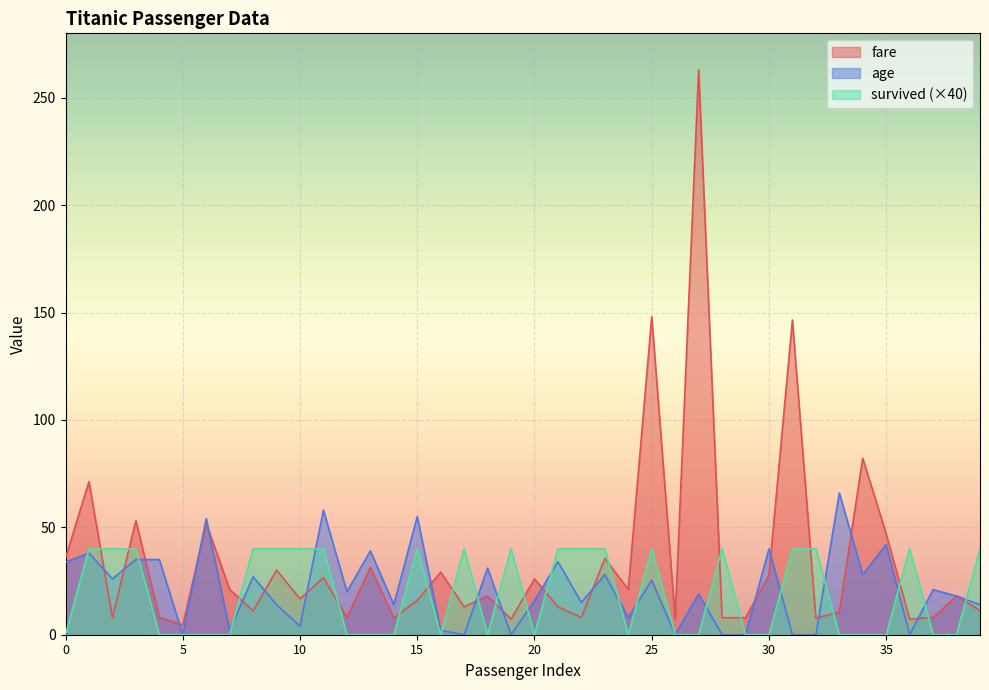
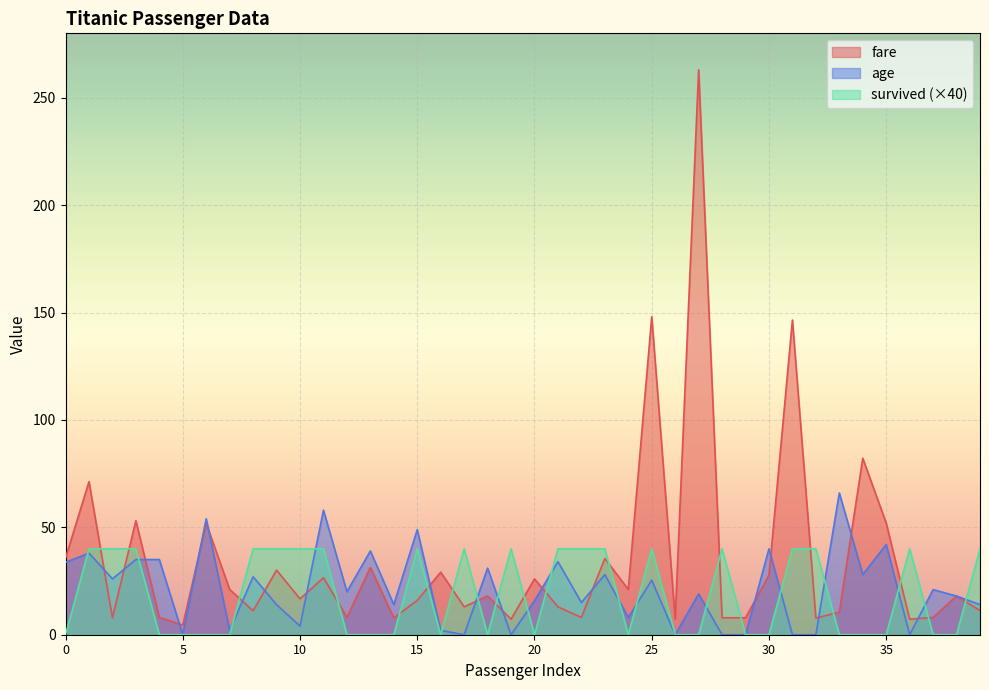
  {
    "fare": {
      "0": 36,
      "5": 5,
      "10": 17,
      "15": 16,
      "20": 26,
      "25": 148,
      "30": 28,
-     "35": 47
+     "35": 52
    },
    "age": {
      "0": 34,
      "10": 4,
-     "15": 55,
+     "15": 49,
      "20": 16,
      "25": 25,
      "30": 40,
      "35": 42
    },
    "survived (×40)": {
      "0": 0,
      "10": 40,
      "15": 40,
      "20": 0,
      "25": 40,
      "30": 0,
      "35": 0
    }
  }
